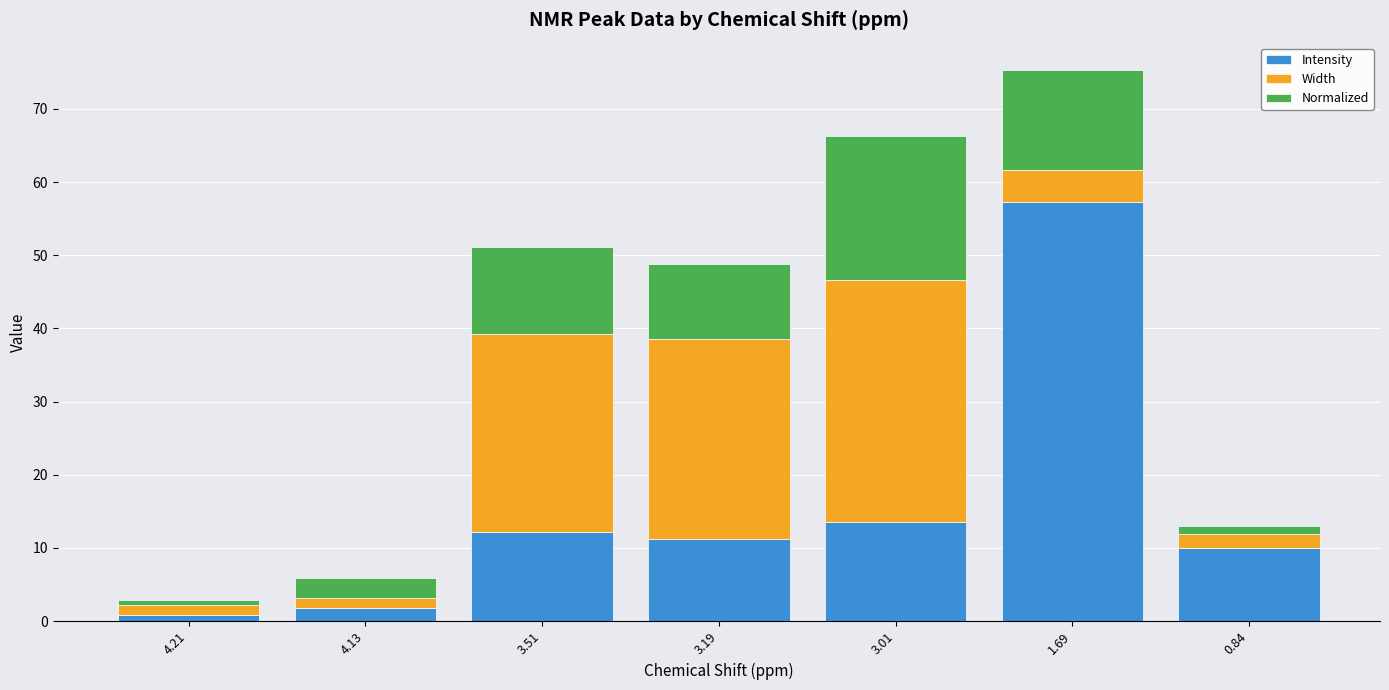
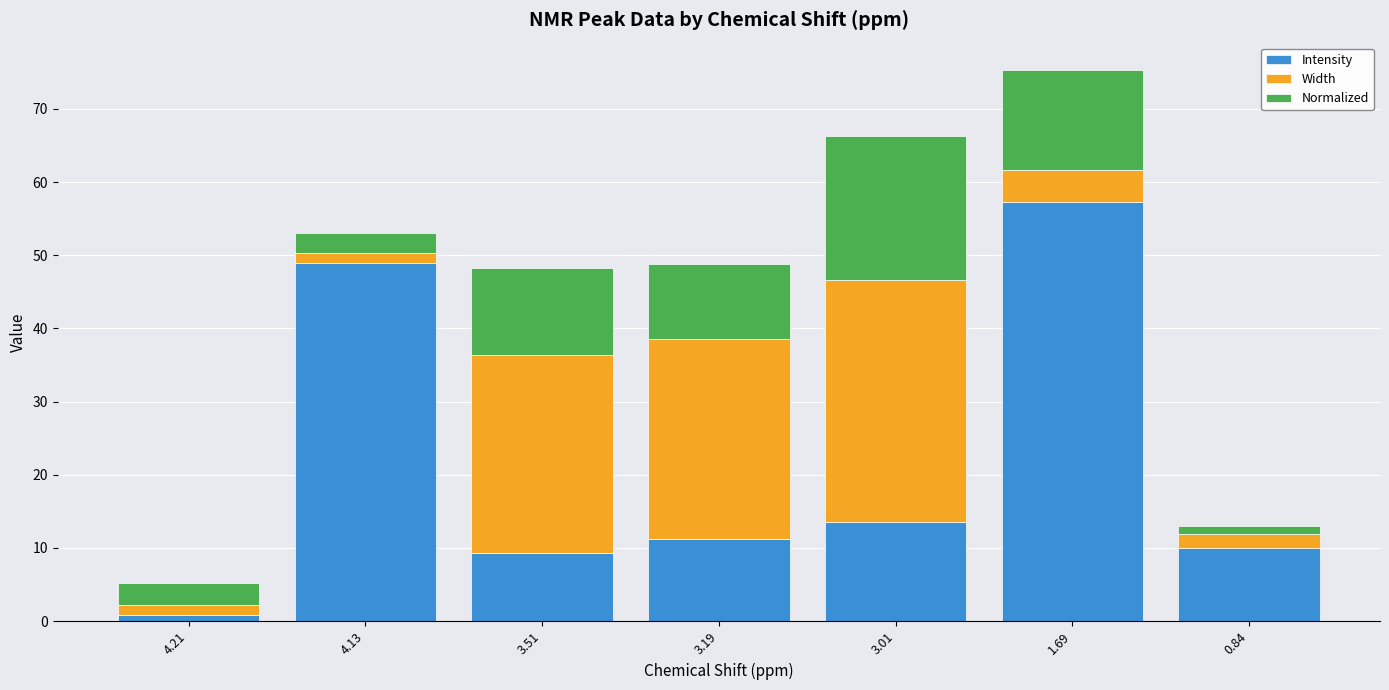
  {
    "Intensity": {
      "4.21": 1,
-     "4.13": 2,
-     "3.51": 12,
+     "4.13": 49,
+     "3.51": 9,
      "3.19": 11,
      "3.01": 14,
      "1.69": 57,
      "0.84": 10
    },
    "Width": {
      "4.21": 1,
      "4.13": 1,
      "3.51": 27,
      "3.19": 27,
      "3.01": 33,
      "1.69": 4,
      "0.84": 2
    },
    "Normalized": {
-     "4.21": 1,
+     "4.21": 3,
      "4.13": 3,
      "3.51": 12,
      "3.19": 10,
      "3.01": 20,
      "1.69": 14,
      "0.84": 1
    }
  }
